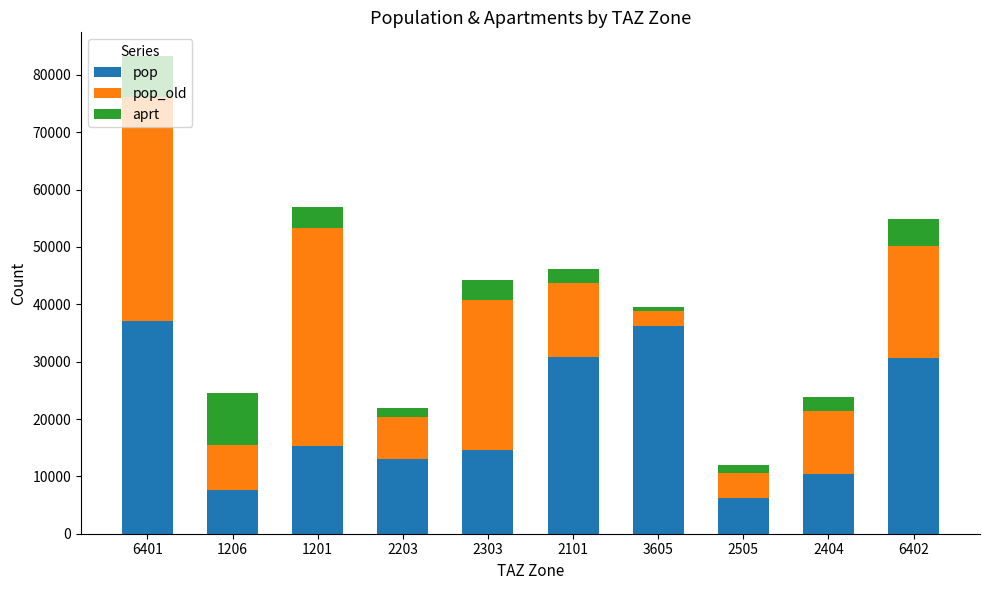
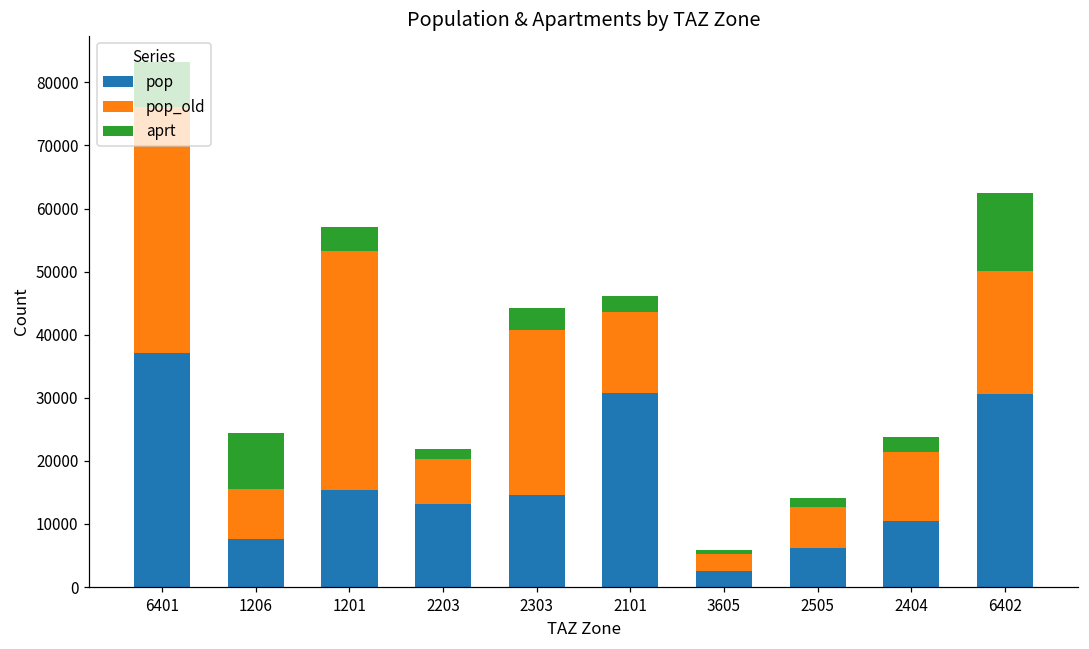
  {
    "pop": {
      "6401": 37000,
      "1206": 8000,
      "1201": 15000,
      "2203": 13000,
      "2303": 15000,
      "2101": 31000,
-     "3605": 36000,
+     "3605": 3000,
      "2505": 6000,
      "2404": 10000,
      "6402": 31000
    },
    "pop_old": {
      "1206": 8000,
      "1201": 38000,
      "2203": 7000,
      "2303": 26000,
      "2101": 13000,
      "3605": 3000,
-     "2505": 4000,
+     "2505": 7000,
      "2404": 11000,
      "6402": 20000
    },
    "aprt": {
      "1206": 9000,
      "1201": 4000,
      "2203": 2000,
      "2303": 3000,
      "2101": 3000,
      "3605": 1000,
      "2505": 1000,
      "2404": 2000,
-     "6402": 5000
+     "6402": 12000
    }
  }
